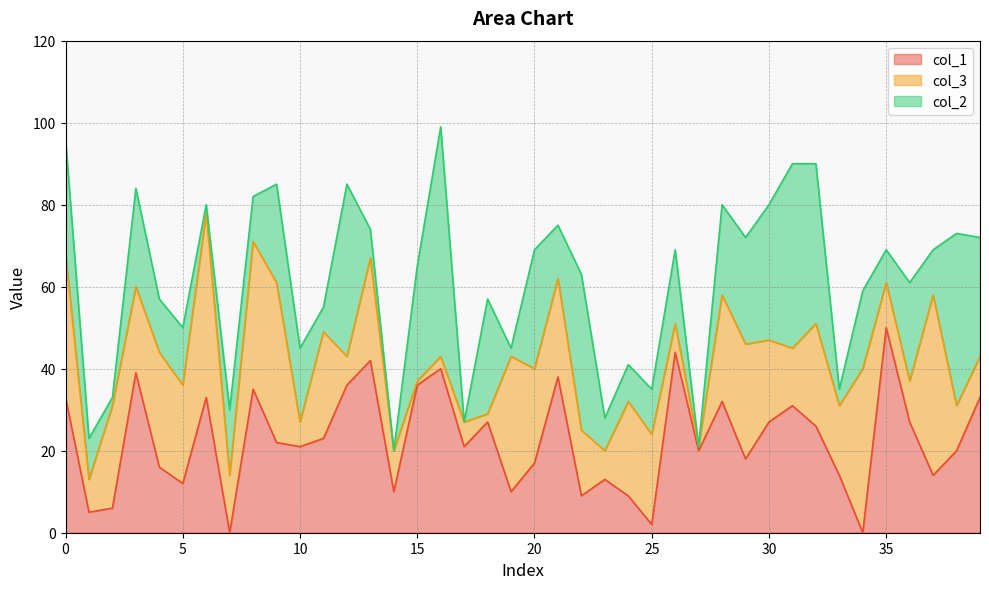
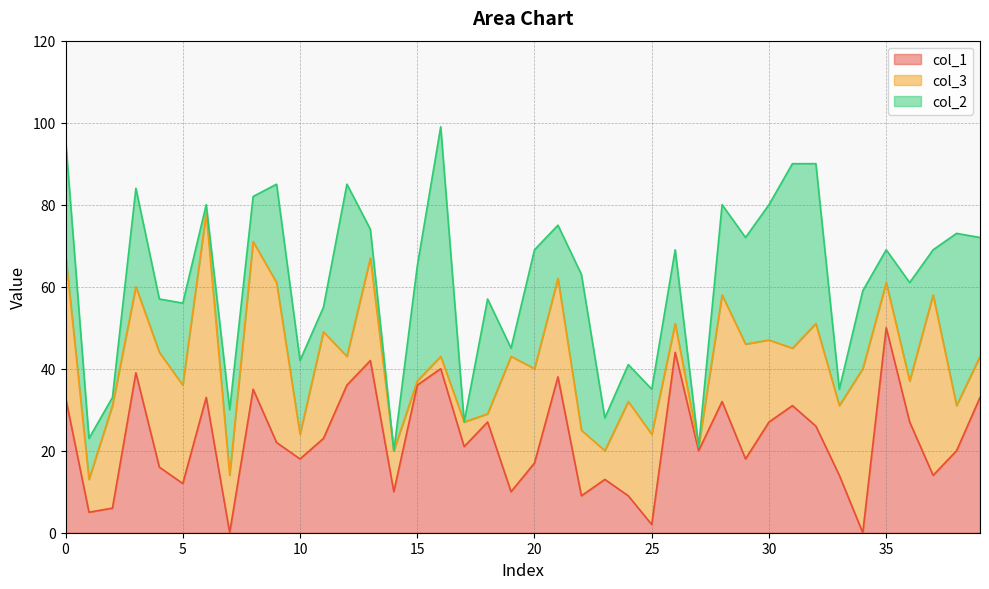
  {
    "col_1": {
      "0": 33,
      "5": 12,
-     "10": 21,
+     "10": 18,
      "15": 36,
      "20": 17,
      "25": 2,
      "30": 27,
      "35": 50
    },
    "col_3": {
      "0": 35,
      "5": 24,
      "10": 6,
      "15": 1,
      "20": 23,
      "25": 22,
      "30": 20,
      "35": 11
    },
    "col_2": {
      "0": 28,
-     "5": 14,
+     "5": 20,
      "10": 18,
      "15": 28,
      "20": 29,
      "25": 11,
      "30": 33,
      "35": 8
    }
  }
